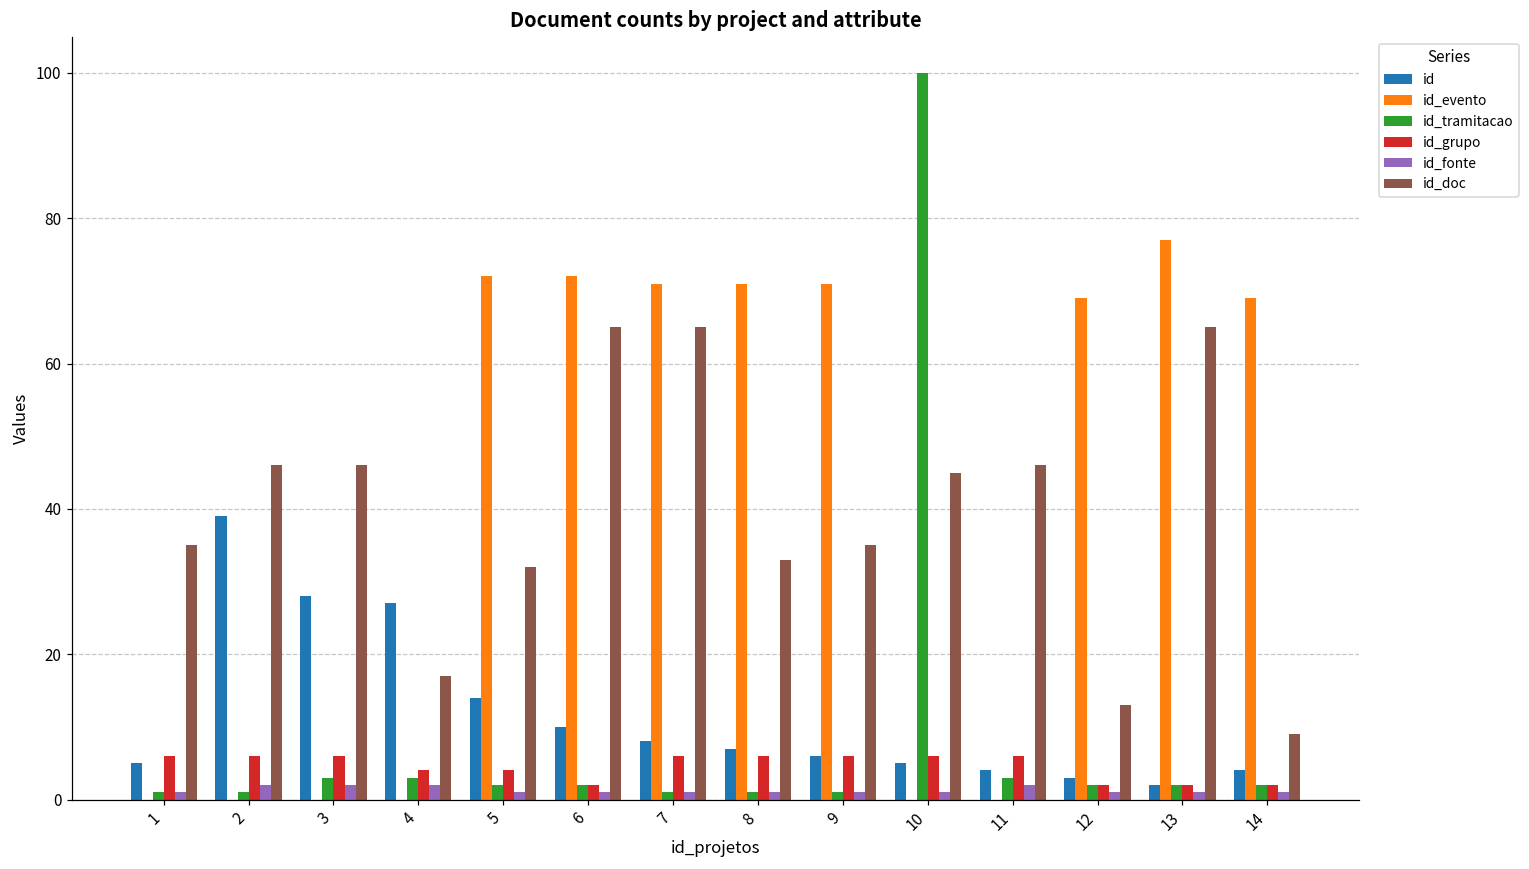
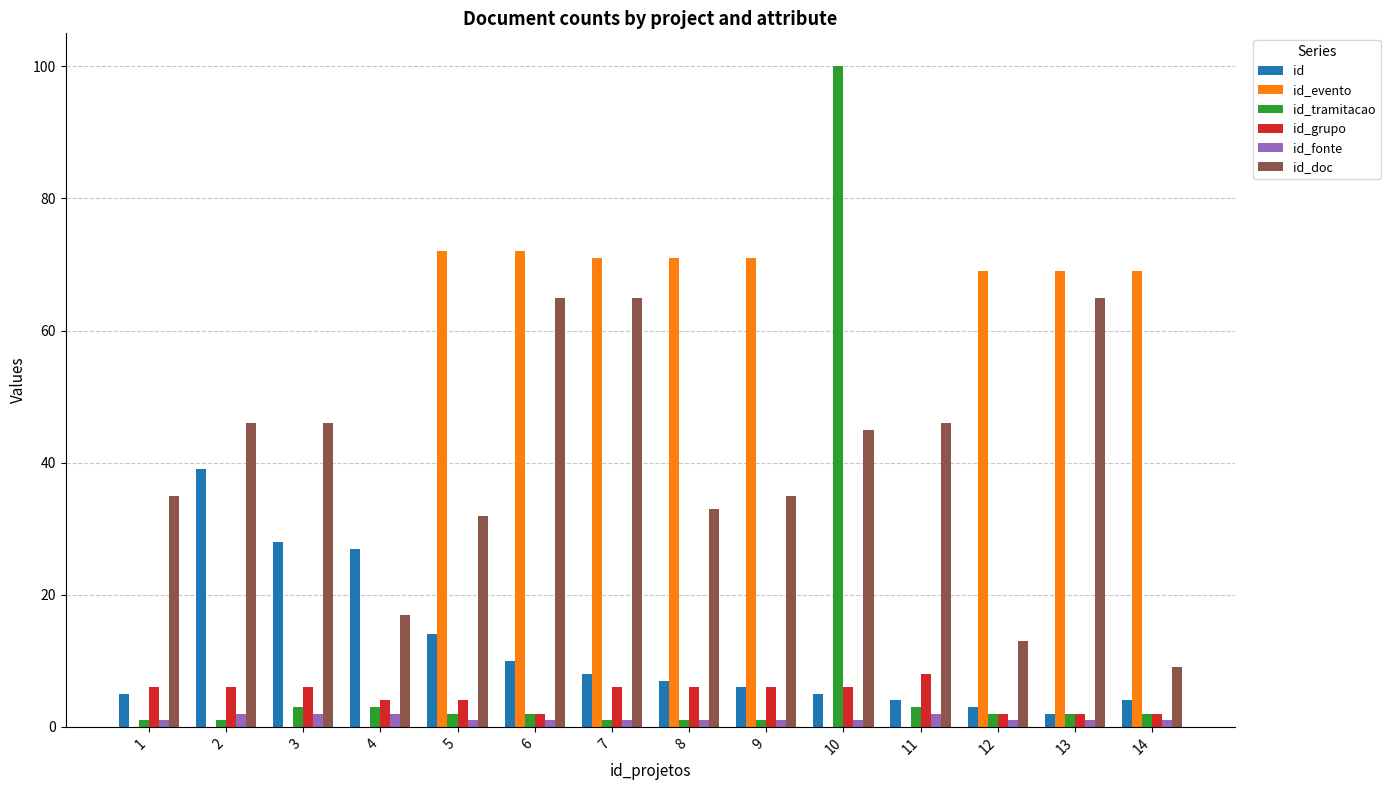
  {
    "id": {
      "1": 5,
      "2": 39,
      "3": 28,
      "4": 27,
      "5": 14,
      "6": 10,
      "7": 8,
      "8": 7,
      "9": 6,
      "10": 5,
      "11": 4,
      "12": 3,
      "13": 2,
      "14": 4
    },
    "id_evento": {
      "1": 0,
      "2": 0,
      "3": 0,
      "4": 0,
      "5": 72,
      "6": 72,
      "7": 71,
      "8": 71,
      "9": 71,
      "10": 0,
      "11": 0,
      "12": 69,
-     "13": 77,
+     "13": 69,
      "14": 69
    },
    "id_tramitacao": {
      "1": 1,
      "2": 1,
      "3": 3,
      "4": 3,
      "5": 2,
      "6": 2,
      "7": 1,
      "8": 1,
      "9": 1,
      "10": 100,
      "11": 3,
      "12": 2,
      "13": 2,
      "14": 2
    },
    "id_grupo": {
      "1": 6,
      "2": 6,
      "3": 6,
      "4": 4,
      "5": 4,
      "6": 2,
      "7": 6,
      "8": 6,
      "9": 6,
      "10": 6,
-     "11": 6,
+     "11": 8,
      "12": 2,
      "13": 2,
      "14": 2
    },
    "id_fonte": {
      "1": 1,
      "2": 2,
      "3": 2,
      "4": 2,
      "5": 1,
      "6": 1,
      "7": 1,
      "8": 1,
      "9": 1,
      "10": 1,
      "11": 2,
      "12": 1,
      "13": 1,
      "14": 1
    },
    "id_doc": {
      "1": 35,
      "2": 46,
      "3": 46,
      "4": 17,
      "5": 32,
      "6": 65,
      "7": 65,
      "8": 33,
      "9": 35,
      "10": 45,
      "11": 46,
      "12": 13,
      "13": 65,
      "14": 9
    }
  }
